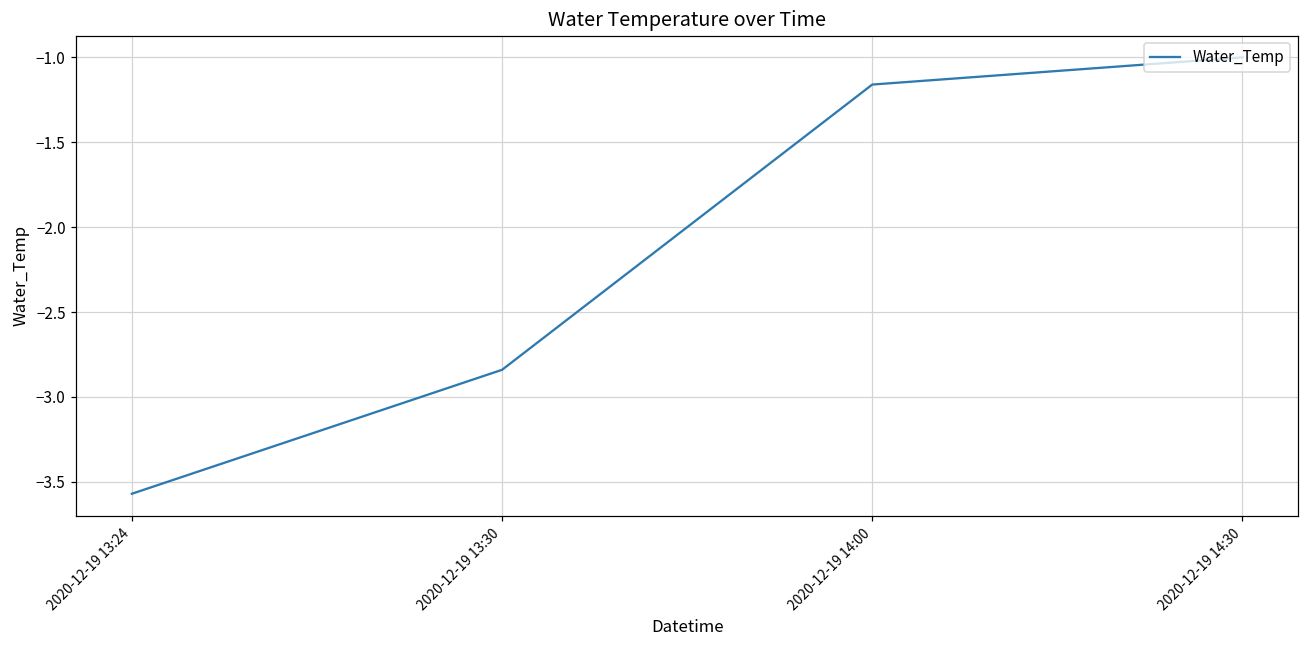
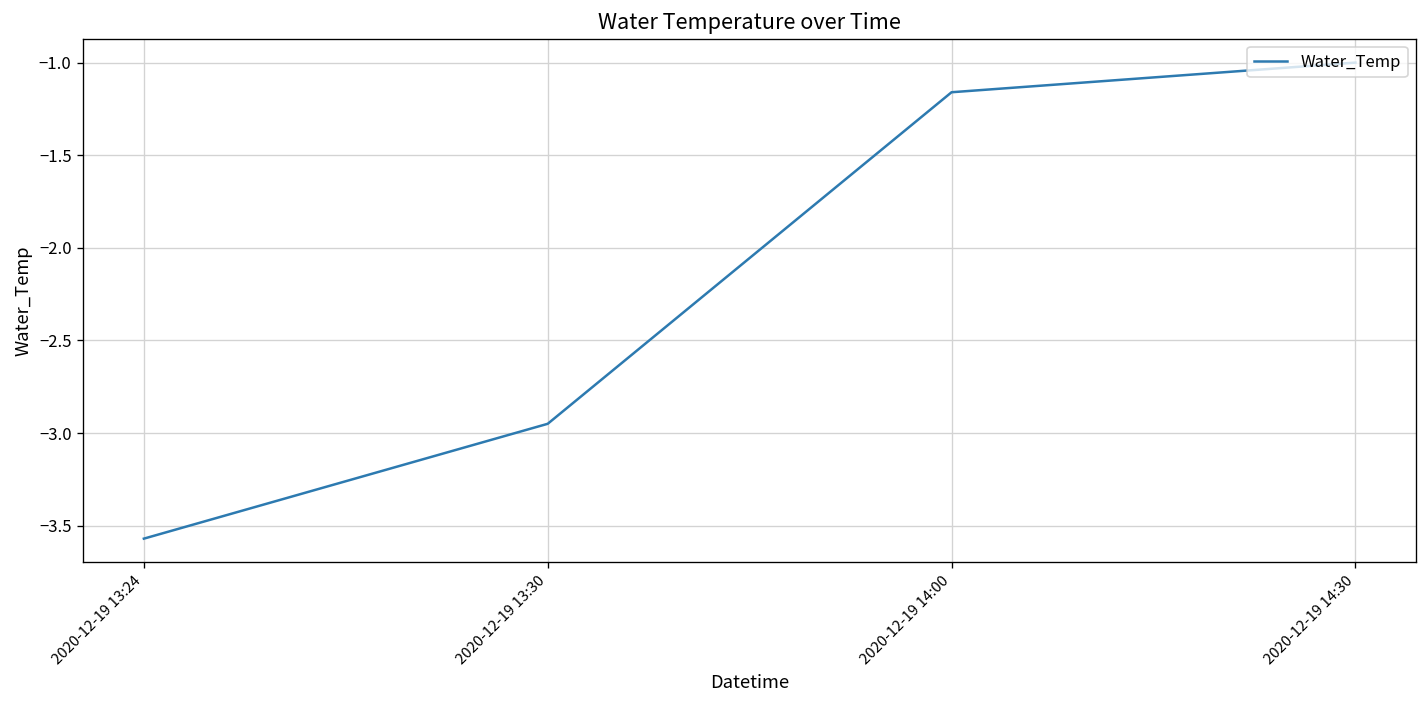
  {
    "2020-12-19 13:24": -3.57,
-   "2020-12-19 13:30": -2.84,
+   "2020-12-19 13:30": -2.95,
    "2020-12-19 14:00": -1.16
  }
